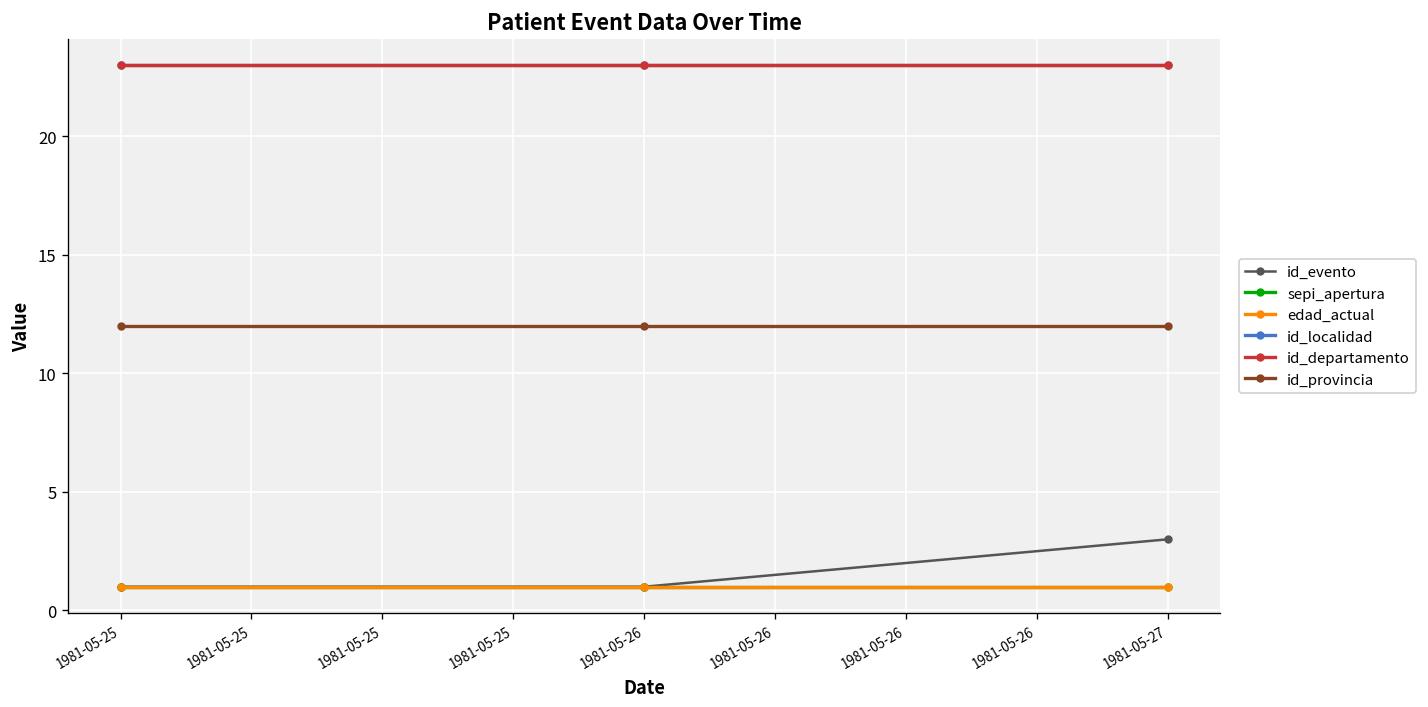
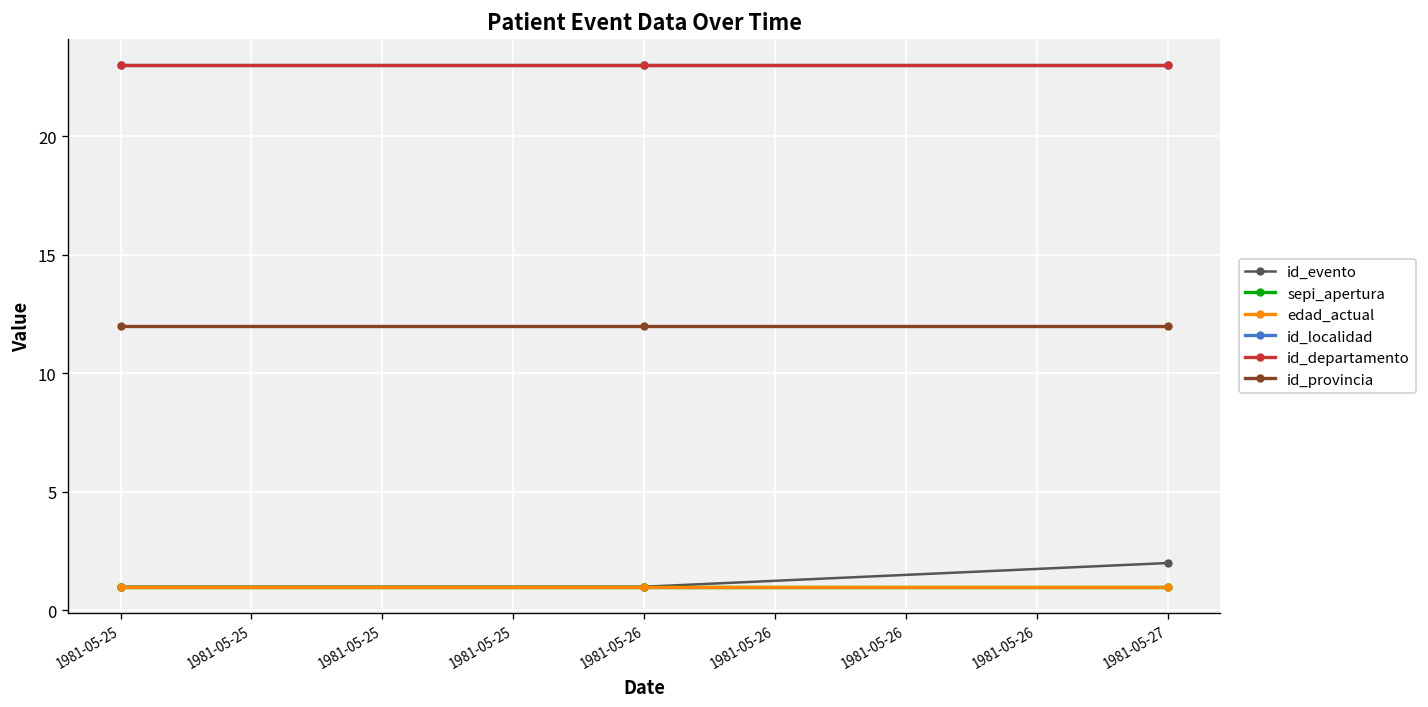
  {
    "id_evento": {
-     "1981-05-27": 3
+     "1981-05-27": 2
    },
    "edad_actual": {
      "1981-05-27": 1
    },
    "id_departamento": {
      "1981-05-25": 23,
      "1981-05-26": 23,
      "1981-05-27": 23
    },
    "id_provincia": {
      "1981-05-25": 12,
      "1981-05-26": 12,
      "1981-05-27": 12
    }
  }
